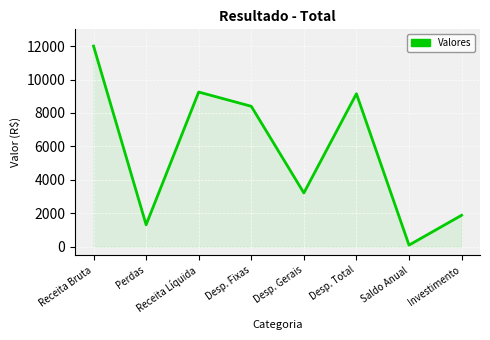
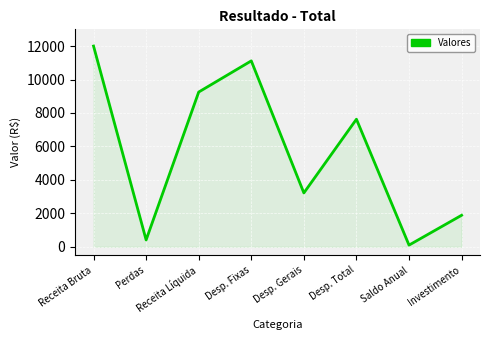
  {
    "Receita Bruta": 12000,
-   "Perdas": 1300,
+   "Perdas": 400,
    "Receita Líquida": 9300,
-   "Desp. Fixas": 8400,
+   "Desp. Fixas": 11100,
    "Desp. Gerais": 3200,
-   "Desp. Total": 9200,
+   "Desp. Total": 7600,
    "Saldo Anual": 100,
    "Investimento": 1900
  }
